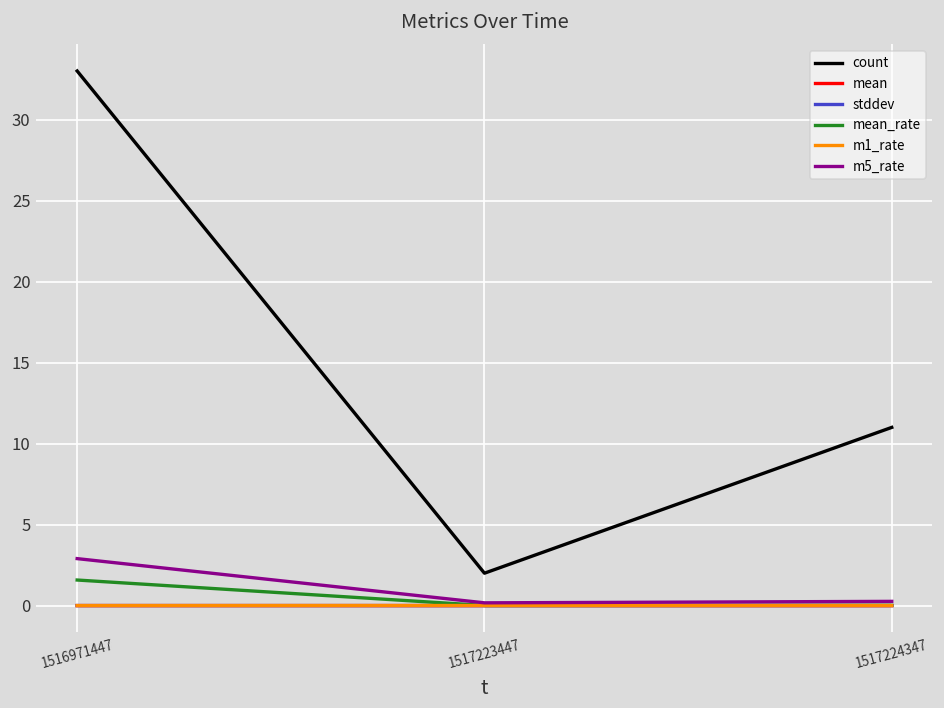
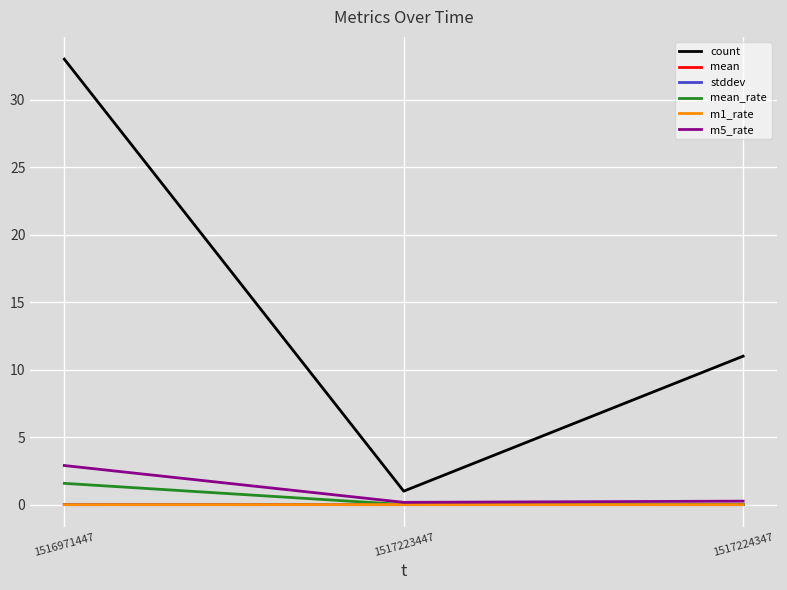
  {
    "count": {
      "1516971447": 33,
-     "1517223447": 2,
+     "1517223447": 1,
      "1517224347": 11
    },
    "m1_rate": {
      "1516971447": 0
    },
    "mean_rate": {
      "1516971447": 1.6
    },
    "m5_rate": {
      "1516971447": 3,
      "1517224347": 0.3
    }
  }
